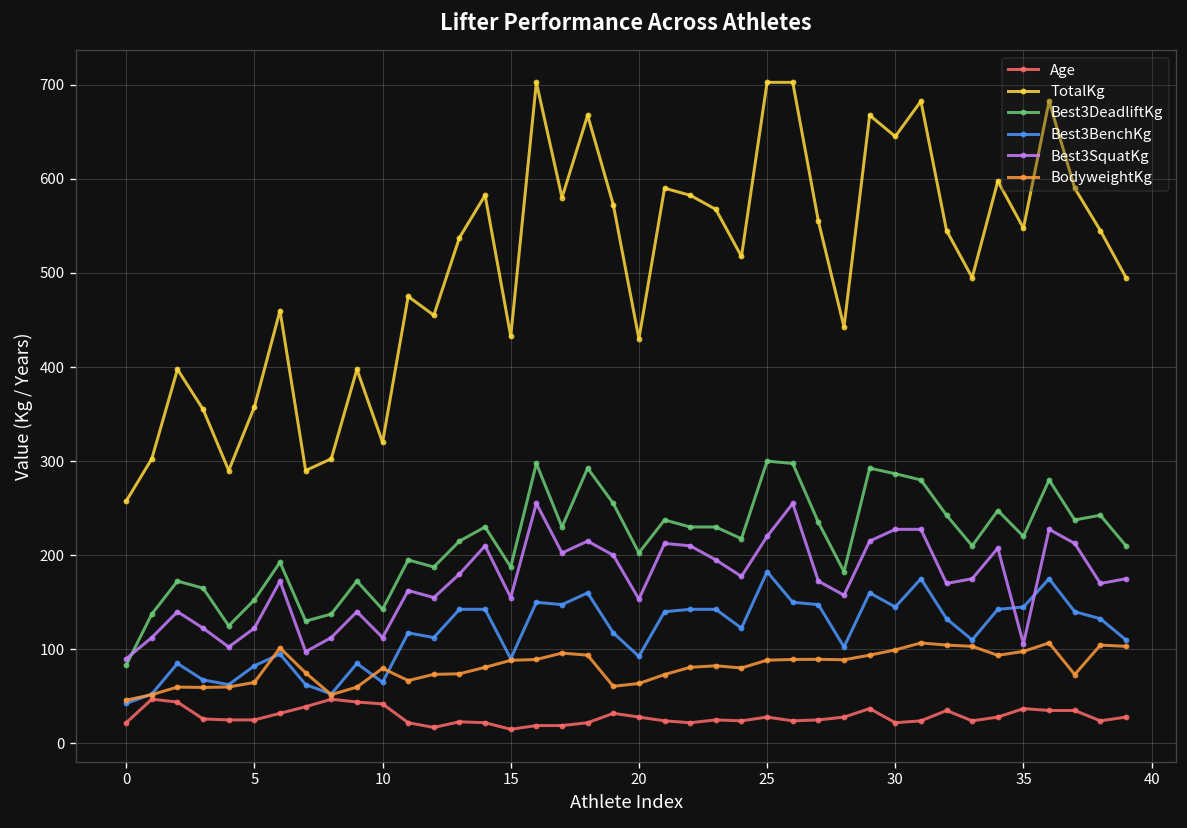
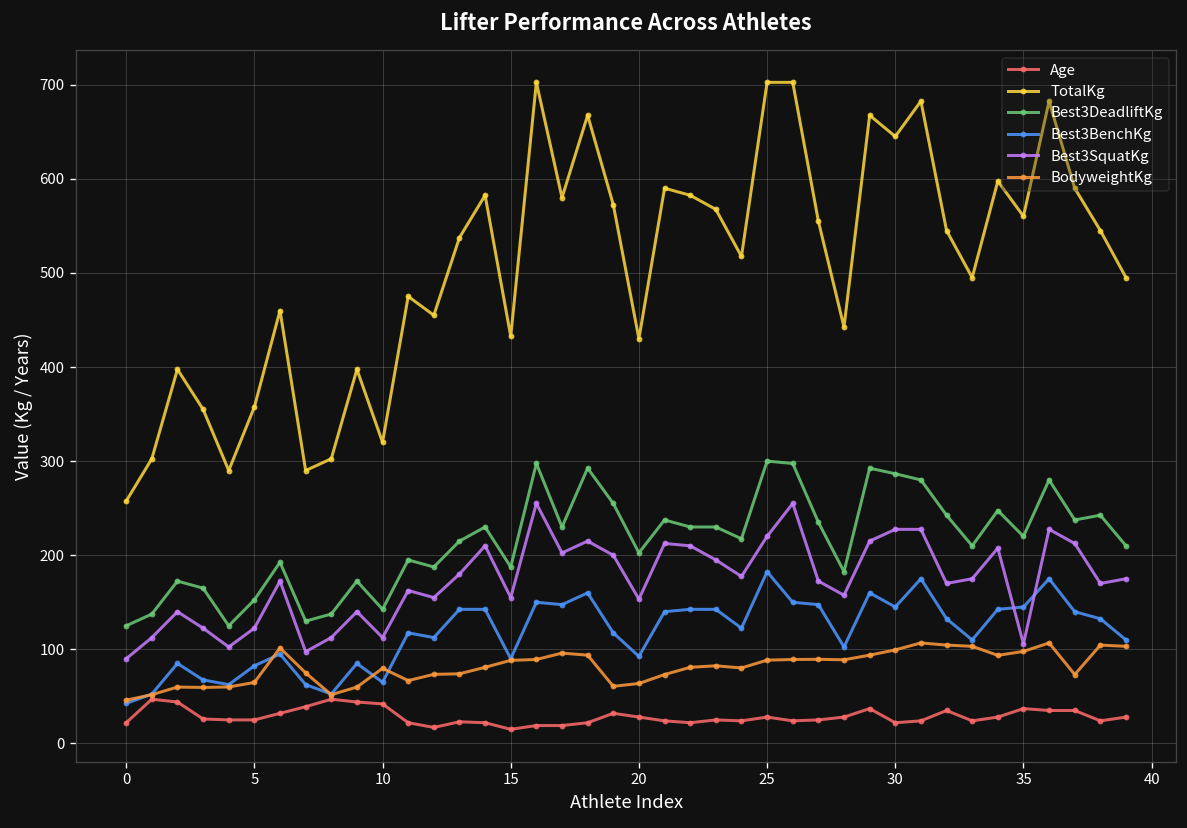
  {
    "Age": {
      "0": 20,
      "5": 30,
      "10": 40,
      "15": 20,
      "20": 30,
      "25": 30,
      "30": 20,
      "35": 40
    },
    "TotalKg": {
      "0": 260,
      "5": 360,
      "10": 320,
      "15": 430,
      "20": 430,
      "25": 700,
      "30": 650,
-     "35": 550
+     "35": 560
    },
    "Best3DeadliftKg": {
-     "0": 80,
+     "0": 130,
      "5": 150,
      "10": 140,
      "15": 190,
      "20": 200,
      "25": 300,
      "30": 290,
      "35": 220
    },
    "Best3BenchKg": {
      "0": 40,
      "5": 80,
      "10": 70,
      "20": 90,
      "25": 180,
      "30": 150,
      "35": 150
    },
    "Best3SquatKg": {
      "0": 90,
      "5": 120,
      "10": 110,
      "15": 160,
      "20": 150,
      "25": 220,
      "30": 230,
      "35": 110
    },
    "BodyweightKg": {
      "0": 50,
      "5": 60,
      "10": 80,
      "20": 60,
      "25": 90,
      "30": 100,
      "35": 100
    }
  }
